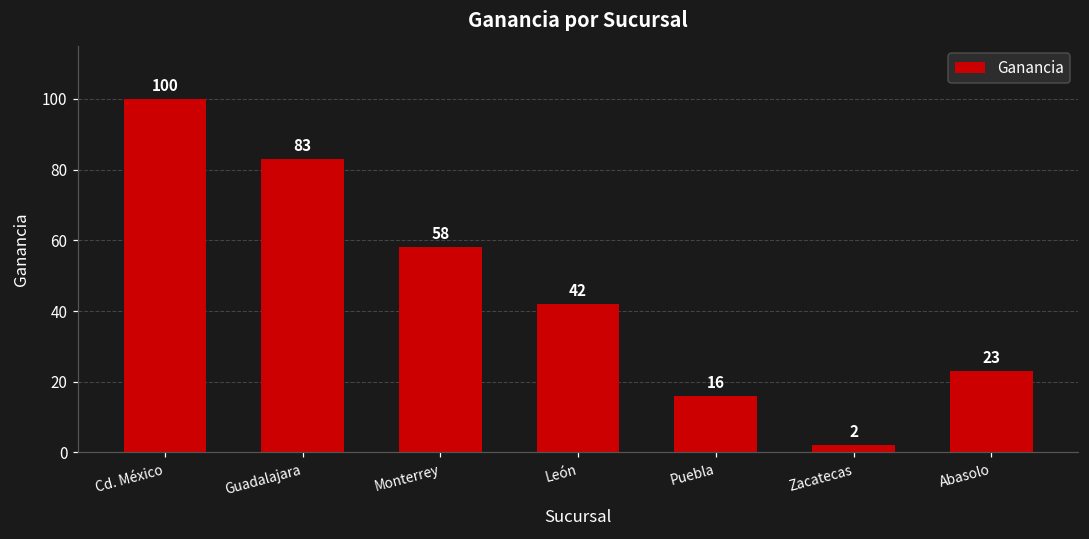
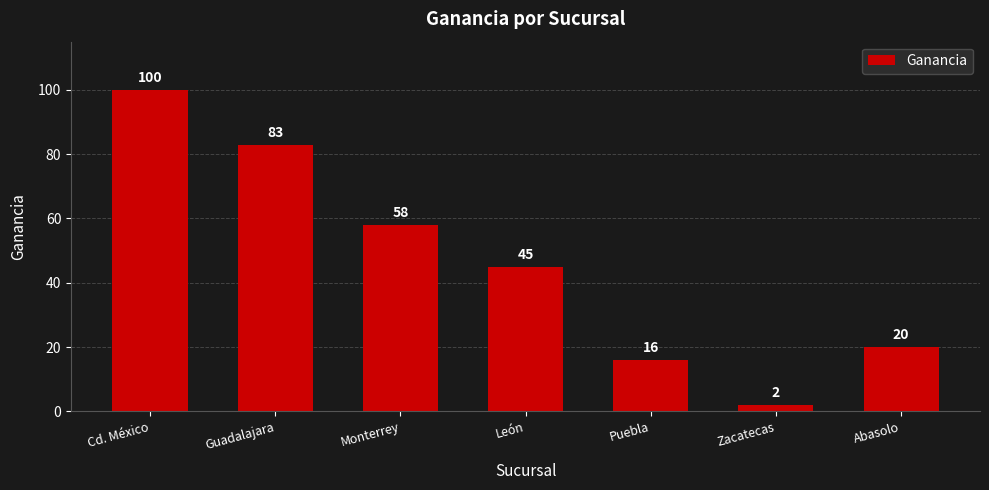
  {
    "Cd. México": 100,
    "Guadalajara": 83,
    "Monterrey": 58,
-   "León": 42,
+   "León": 45,
    "Puebla": 16,
    "Zacatecas": 2,
-   "Abasolo": 23
+   "Abasolo": 20
  }
